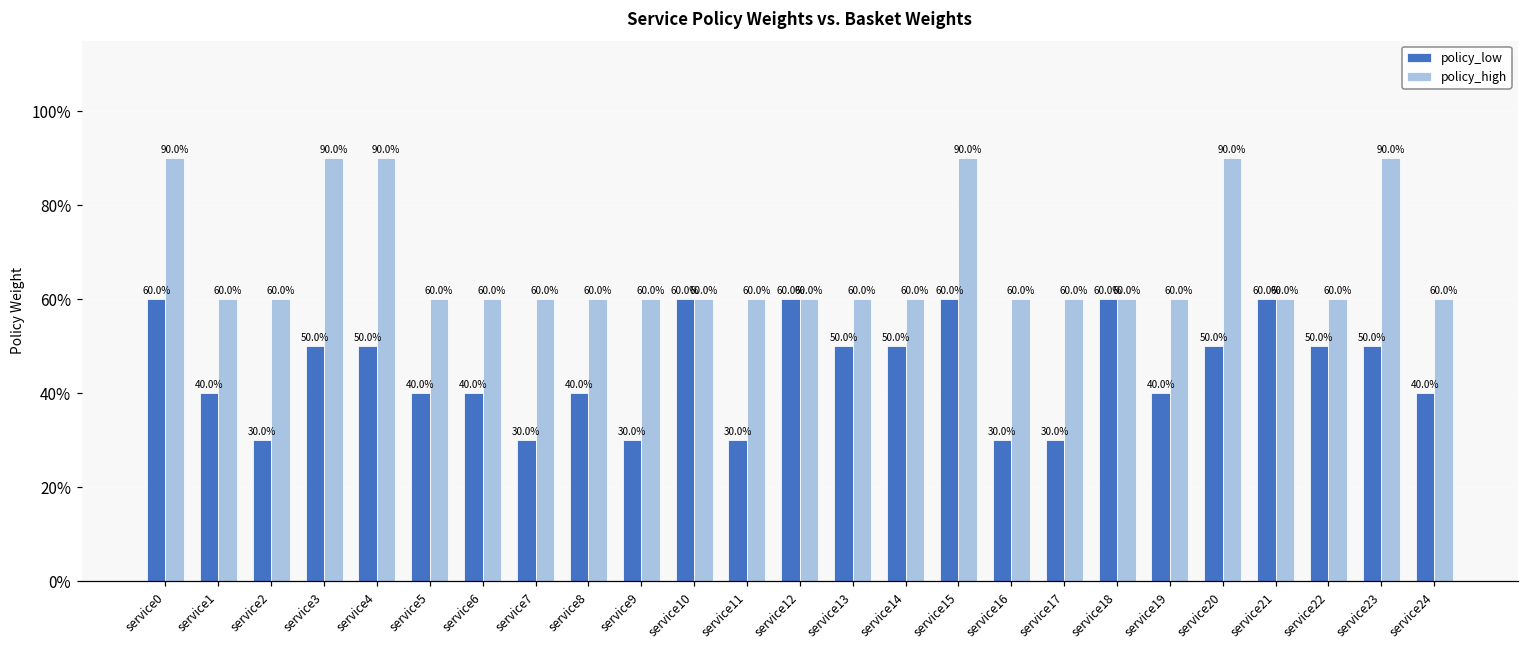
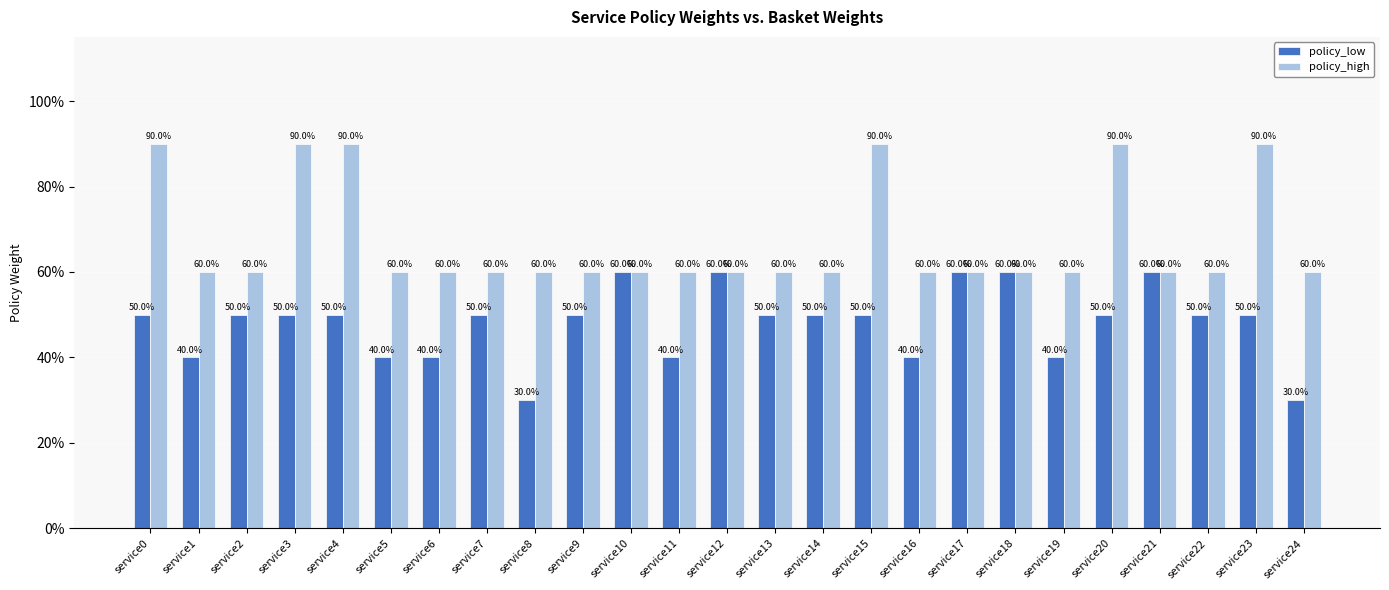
  {
    "policy_low": {
-     "service0": "60.0%",
+     "service0": "50.0%",
      "service1": "40.0%",
-     "service2": "30.0%",
+     "service2": "50.0%",
      "service3": "50.0%",
      "service4": "50.0%",
      "service5": "40.0%",
      "service6": "40.0%",
-     "service7": "30.0%",
-     "service8": "40.0%",
-     "service9": "30.0%",
-     "service11": "30.0%",
+     "service7": "50.0%",
+     "service8": "30.0%",
+     "service9": "50.0%",
+     "service11": "40.0%",
      "service13": "50.0%",
      "service14": "50.0%",
-     "service15": "60.0%",
-     "service16": "30.0%",
-     "service17": "30.0%",
+     "service15": "50.0%",
+     "service16": "40.0%",
+     "service17": "60.0%",
      "service19": "40.0%",
      "service20": "50.0%",
      "service22": "50.0%",
      "service23": "50.0%",
-     "service24": "40.0%"
+     "service24": "30.0%"
    },
    "policy_high": {
      "service0": "90.0%",
      "service1": "60.0%",
      "service2": "60.0%",
      "service3": "90.0%",
      "service4": "90.0%",
      "service5": "60.0%",
      "service6": "60.0%",
      "service7": "60.0%",
      "service8": "60.0%",
      "service9": "60.0%",
      "service11": "60.0%",
      "service13": "60.0%",
      "service14": "60.0%",
      "service15": "90.0%",
      "service16": "60.0%",
      "service17": "60.0%",
      "service19": "60.0%",
      "service20": "90.0%",
      "service22": "60.0%",
      "service23": "90.0%",
      "service24": "60.0%"
    }
  }
